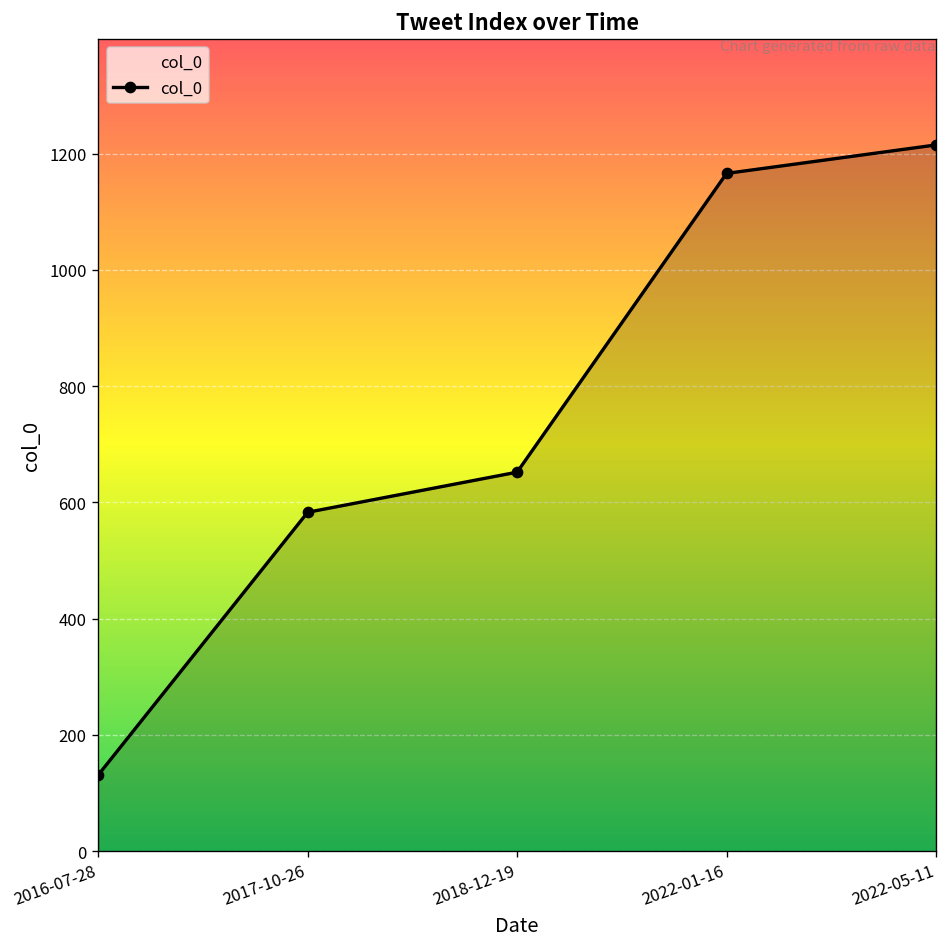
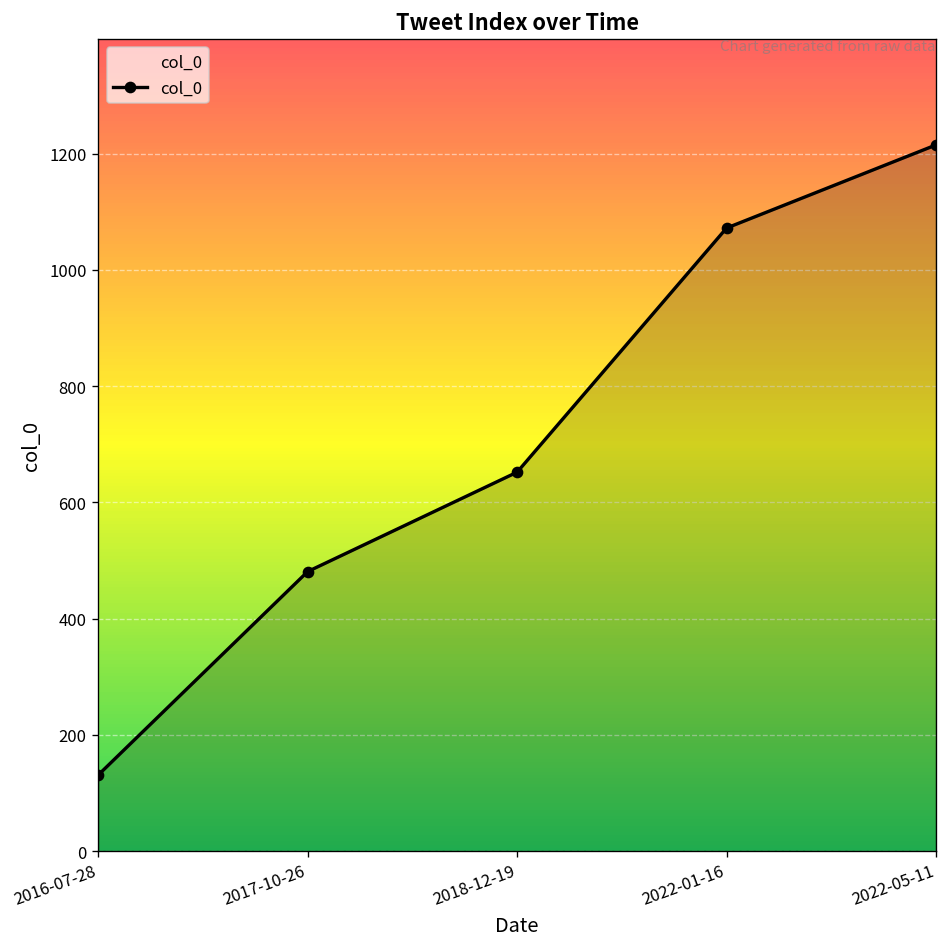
  {
    "2016-07-28": 130,
-   "2017-10-26": 580,
+   "2017-10-26": 480,
    "2018-12-19": 650,
-   "2022-01-16": 1170,
+   "2022-01-16": 1070,
    "2022-05-11": 1220
  }
